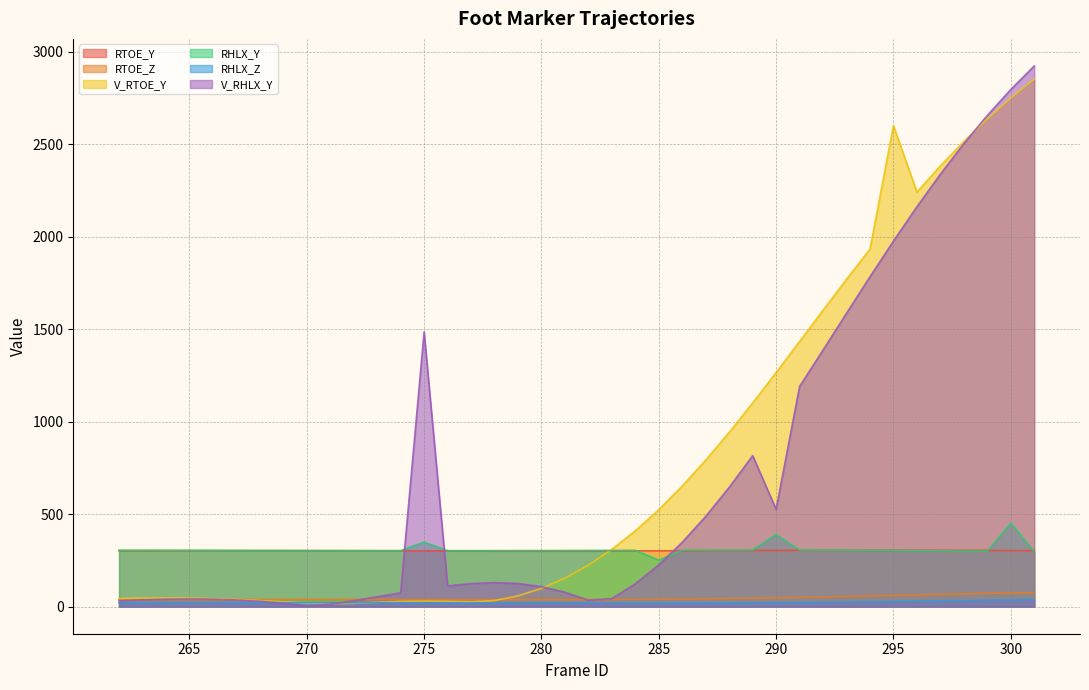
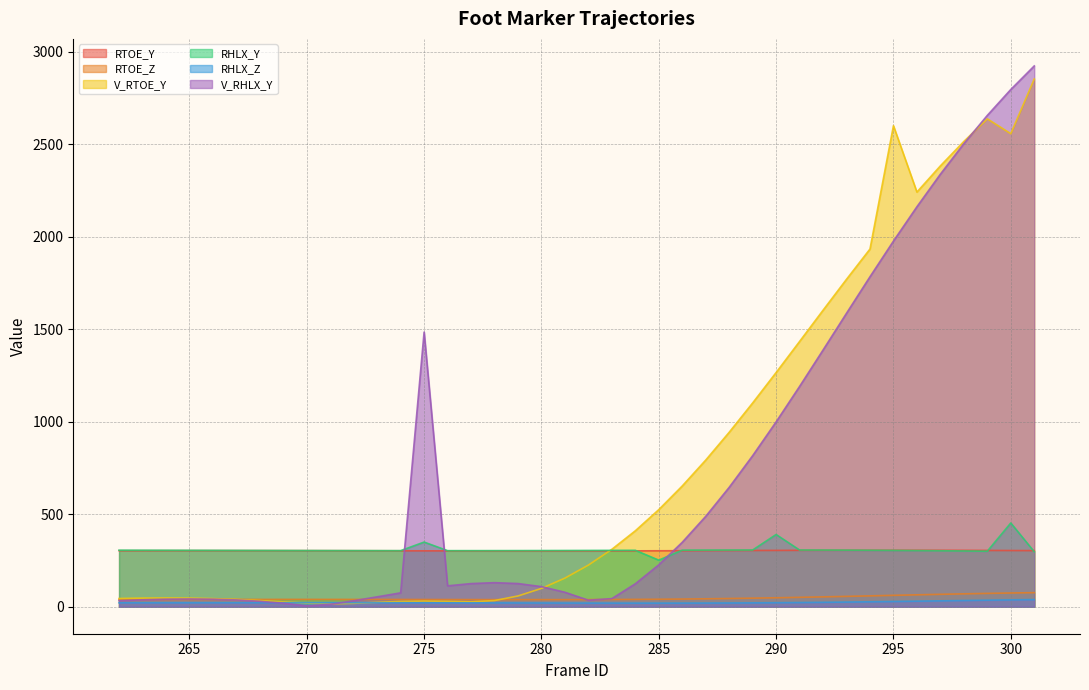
  {
    "V_RTOE_Y": {
      "285": 520,
      "290": 1270,
      "295": 2600,
-     "300": 2750
+     "300": 2560
    },
    "RHLX_Y": {
      "275": 350,
      "285": 250,
      "290": 390,
      "300": 450
    },
    "RHLX_Z": {
      "265": 20,
      "280": 20,
      "285": 20,
      "290": 20,
      "295": 30,
      "300": 40
    },
    "V_RHLX_Y": {
      "270": 0,
      "275": 1480,
      "285": 230,
-     "290": 530,
+     "290": 1000,
      "295": 1980,
      "300": 2800
    }
  }
